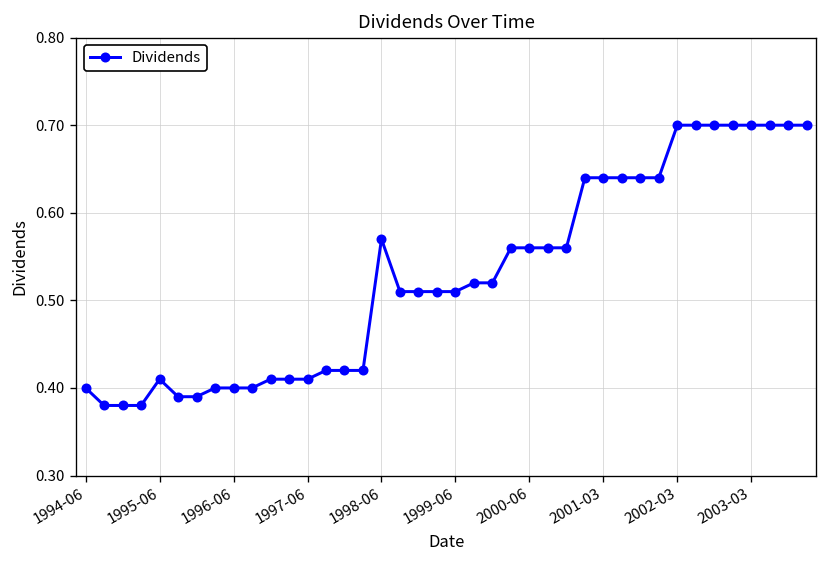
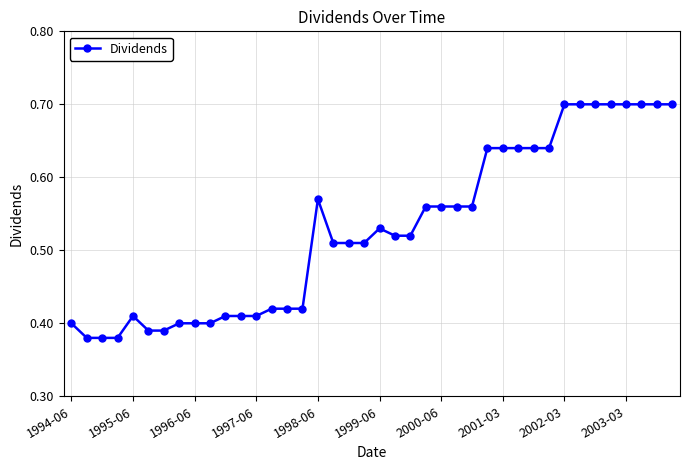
  {
    "1994-06": 0.40,
    "1995-06": 0.41,
    "1996-06": 0.40,
    "1997-06": 0.41,
    "1998-06": 0.57,
-   "1999-06": 0.51,
+   "1999-06": 0.53,
    "2000-06": 0.56,
    "2002-03": 0.70,
    "2003-03": 0.70
  }
